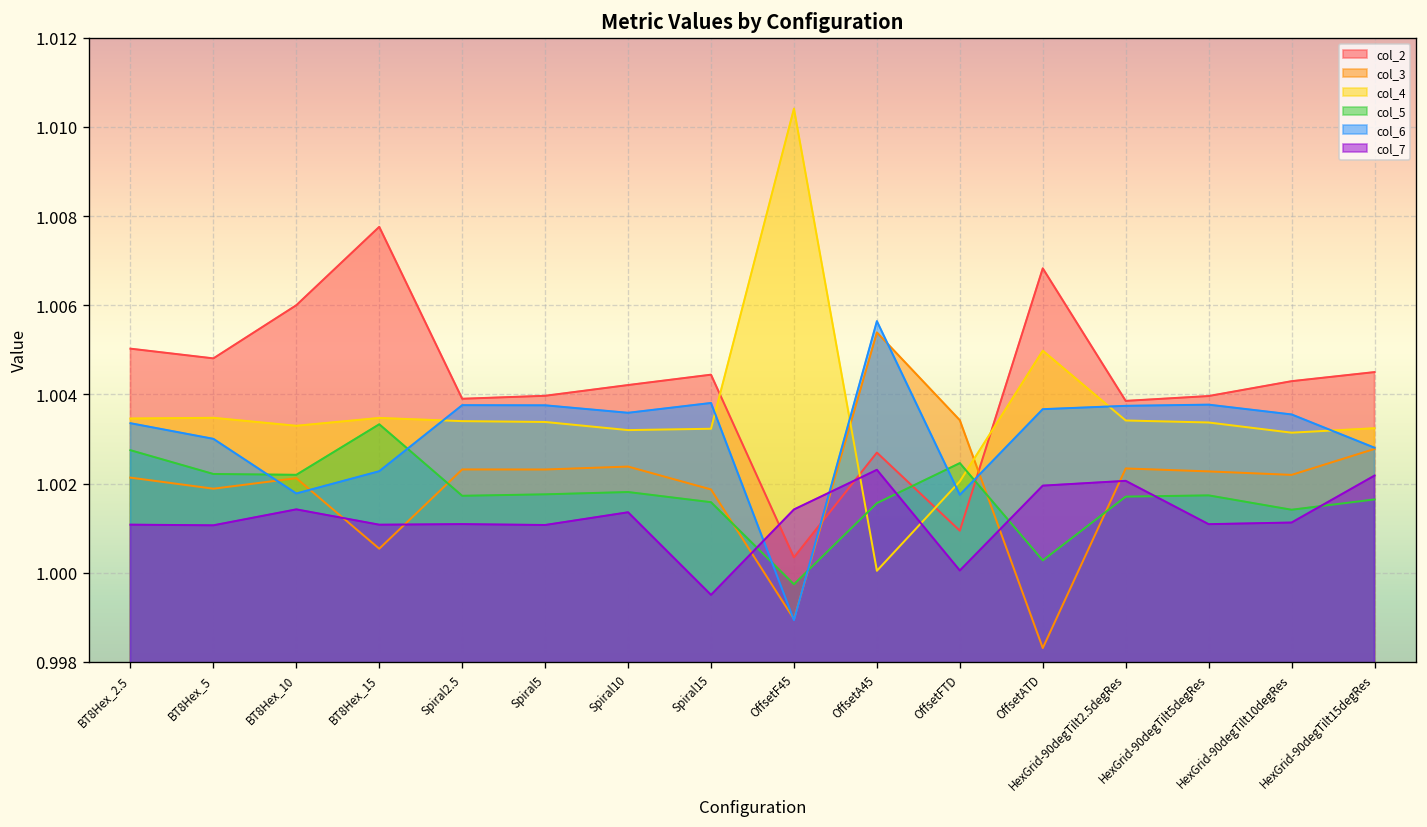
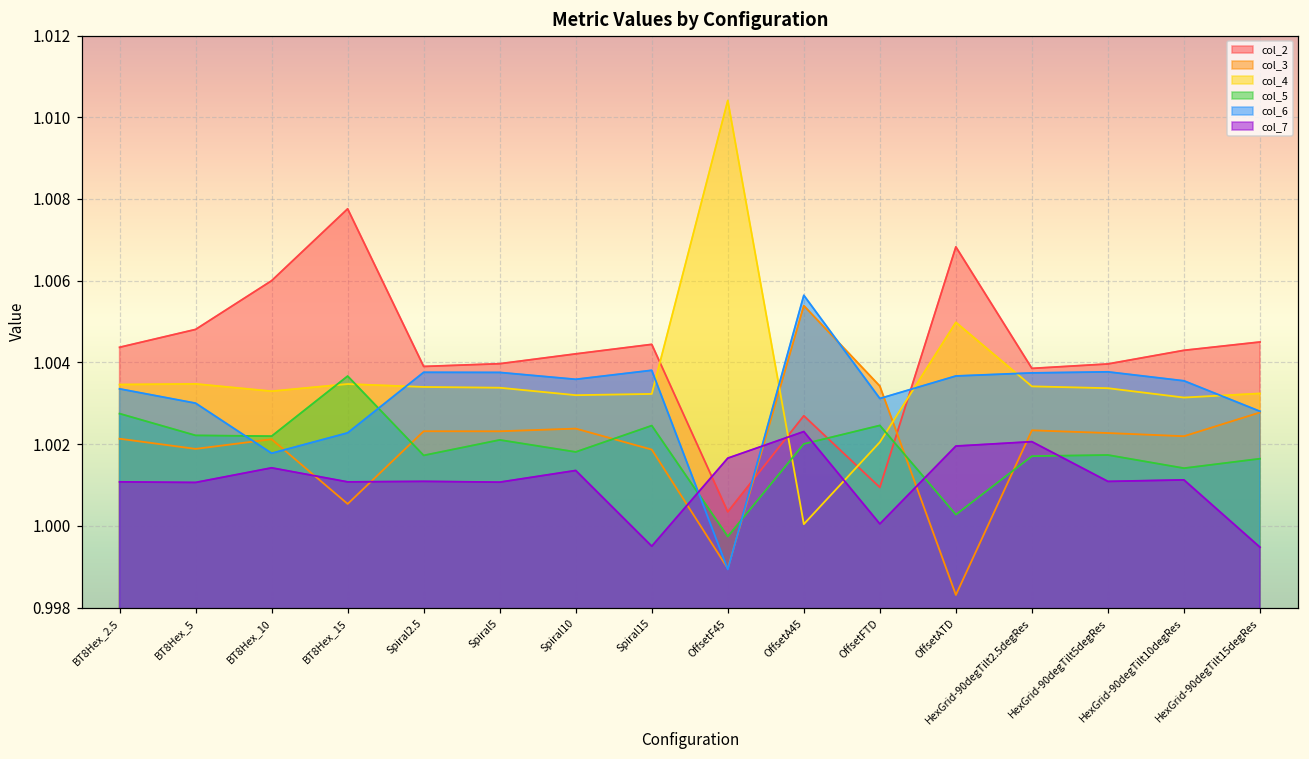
  {
    "col_2": {
-     "BT8Hex_2.5": 1.0050,
+     "BT8Hex_2.5": 1.0044,
      "BT8Hex_5": 1.0048,
      "BT8Hex_10": 1.0060,
      "BT8Hex_15": 1.0078,
      "Spiral2.5": 1.0039,
      "Spiral5": 1.0040,
      "Spiral10": 1.0042,
      "Spiral15": 1.0044,
      "OffsetF45": 1.0003,
      "OffsetA45": 1.0027,
      "OffsetFTD": 1.0009,
      "OffsetATD": 1.0068,
      "HexGrid-90degTilt2.5degRes": 1.0039,
      "HexGrid-90degTilt5degRes": 1.0040,
      "HexGrid-90degTilt10degRes": 1.0043,
      "HexGrid-90degTilt15degRes": 1.0045
    },
    "col_5": {
      "BT8Hex_2.5": 1.0027,
      "BT8Hex_5": 1.0022,
      "BT8Hex_10": 1.0022,
-     "BT8Hex_15": 1.0033,
+     "BT8Hex_15": 1.0037,
      "Spiral2.5": 1.0017,
-     "Spiral5": 1.0018,
+     "Spiral5": 1.0021,
      "Spiral10": 1.0018,
-     "Spiral15": 1.0016,
+     "Spiral15": 1.0025,
      "OffsetF45": 0.9997,
-     "OffsetA45": 1.0016,
+     "OffsetA45": 1.0020,
      "OffsetFTD": 1.0025,
      "OffsetATD": 1.0003,
      "HexGrid-90degTilt2.5degRes": 1.0017,
      "HexGrid-90degTilt5degRes": 1.0017,
      "HexGrid-90degTilt10degRes": 1.0014,
      "HexGrid-90degTilt15degRes": 1.0016
    },
    "col_6": {
      "BT8Hex_2.5": 1.0034,
      "BT8Hex_5": 1.0030,
      "BT8Hex_10": 1.0018,
      "BT8Hex_15": 1.0023,
      "Spiral2.5": 1.0038,
      "Spiral5": 1.0038,
      "Spiral10": 1.0036,
      "Spiral15": 1.0038,
      "OffsetA45": 1.0056,
-     "OffsetFTD": 1.0017,
+     "OffsetFTD": 1.0031,
      "OffsetATD": 1.0037,
      "HexGrid-90degTilt2.5degRes": 1.0037,
      "HexGrid-90degTilt5degRes": 1.0038,
      "HexGrid-90degTilt10degRes": 1.0035
    },
    "col_7": {
      "BT8Hex_2.5": 1.0011,
      "BT8Hex_5": 1.0011,
      "BT8Hex_10": 1.0014,
      "BT8Hex_15": 1.0011,
      "Spiral2.5": 1.0011,
      "Spiral5": 1.0011,
      "Spiral10": 1.0014,
      "Spiral15": 0.9995,
-     "OffsetF45": 1.0014,
+     "OffsetF45": 1.0017,
      "OffsetA45": 1.0023,
      "OffsetFTD": 1.0000,
      "OffsetATD": 1.0020,
      "HexGrid-90degTilt2.5degRes": 1.0021,
      "HexGrid-90degTilt5degRes": 1.0011,
      "HexGrid-90degTilt10degRes": 1.0011,
-     "HexGrid-90degTilt15degRes": 1.0022
+     "HexGrid-90degTilt15degRes": 0.9995
    }
  }
